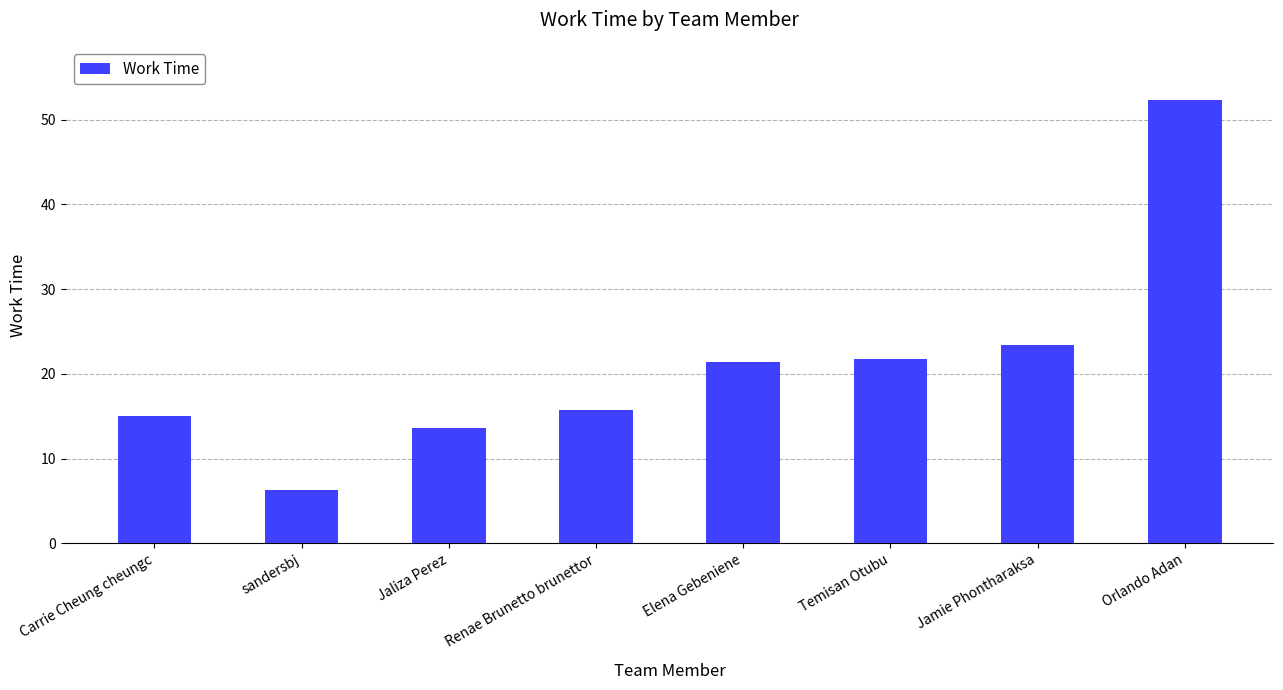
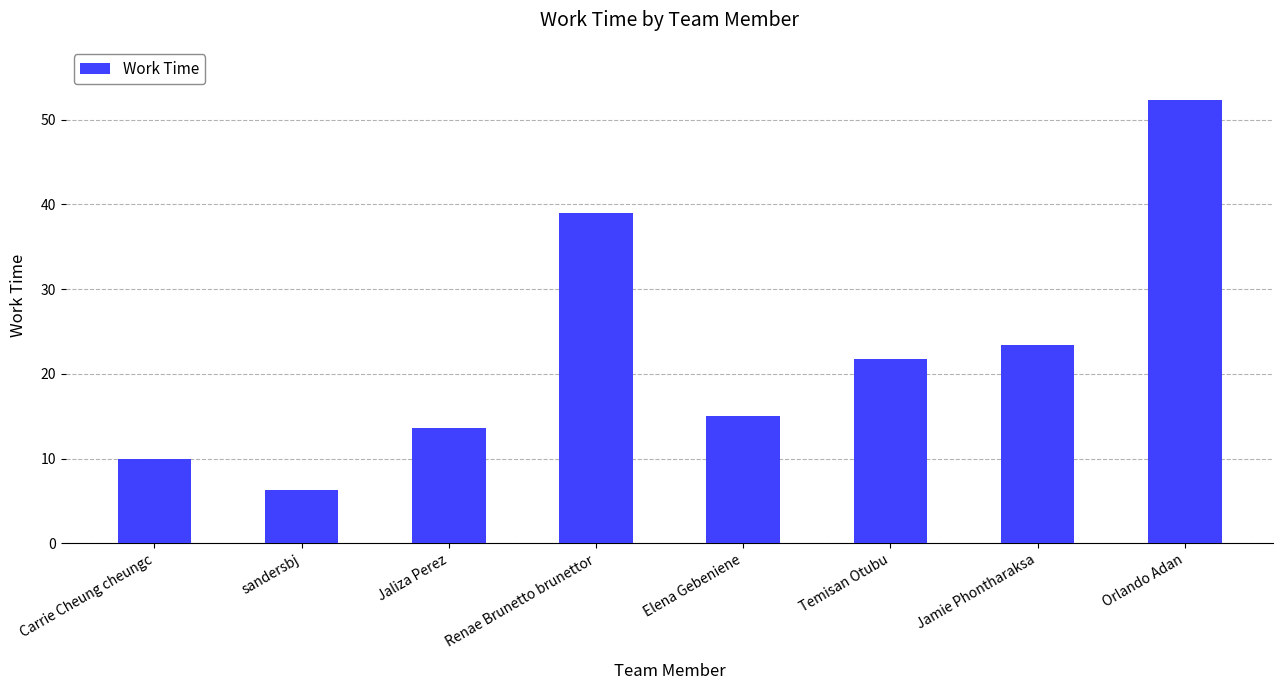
  {
-   "Carrie Cheung cheungc": 15,
+   "Carrie Cheung cheungc": 10,
    "sandersbj": 6,
    "Jaliza Perez": 14,
-   "Renae Brunetto brunettor": 16,
-   "Elena Gebeniene": 21,
+   "Renae Brunetto brunettor": 39,
+   "Elena Gebeniene": 15,
    "Temisan Otubu": 22,
    "Jamie Phontharaksa": 23,
    "Orlando Adan": 52
  }
